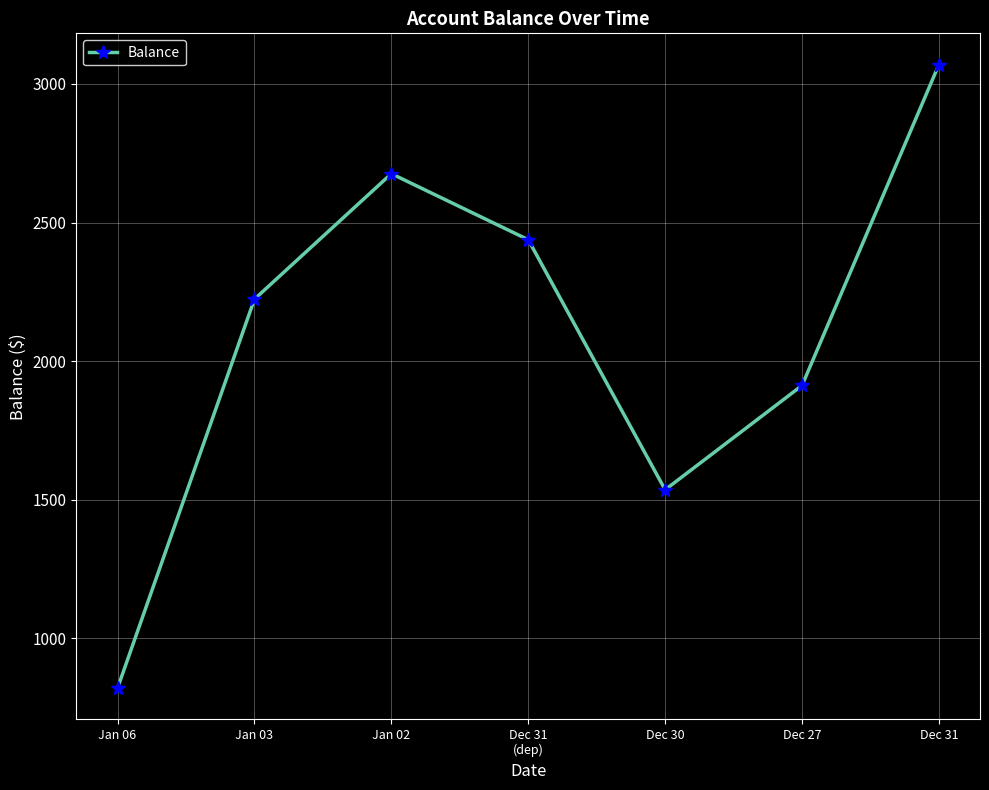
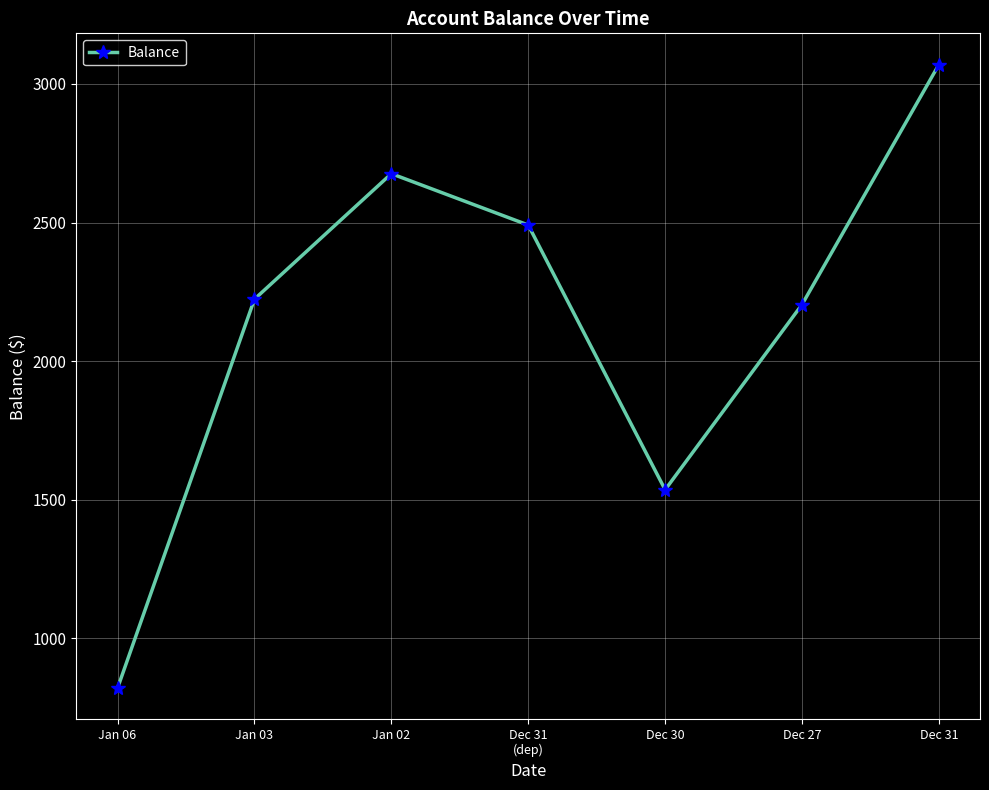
  {
    "Jan 06": 820,
    "Jan 03": 2220,
    "Jan 02": 2680,
-   "Dec 31 (dep)": 2440,
+   "Dec 31 (dep)": 2490,
    "Dec 30": 1540,
-   "Dec 27": 1910,
+   "Dec 27": 2200,
    "Dec 31": 3070
  }
